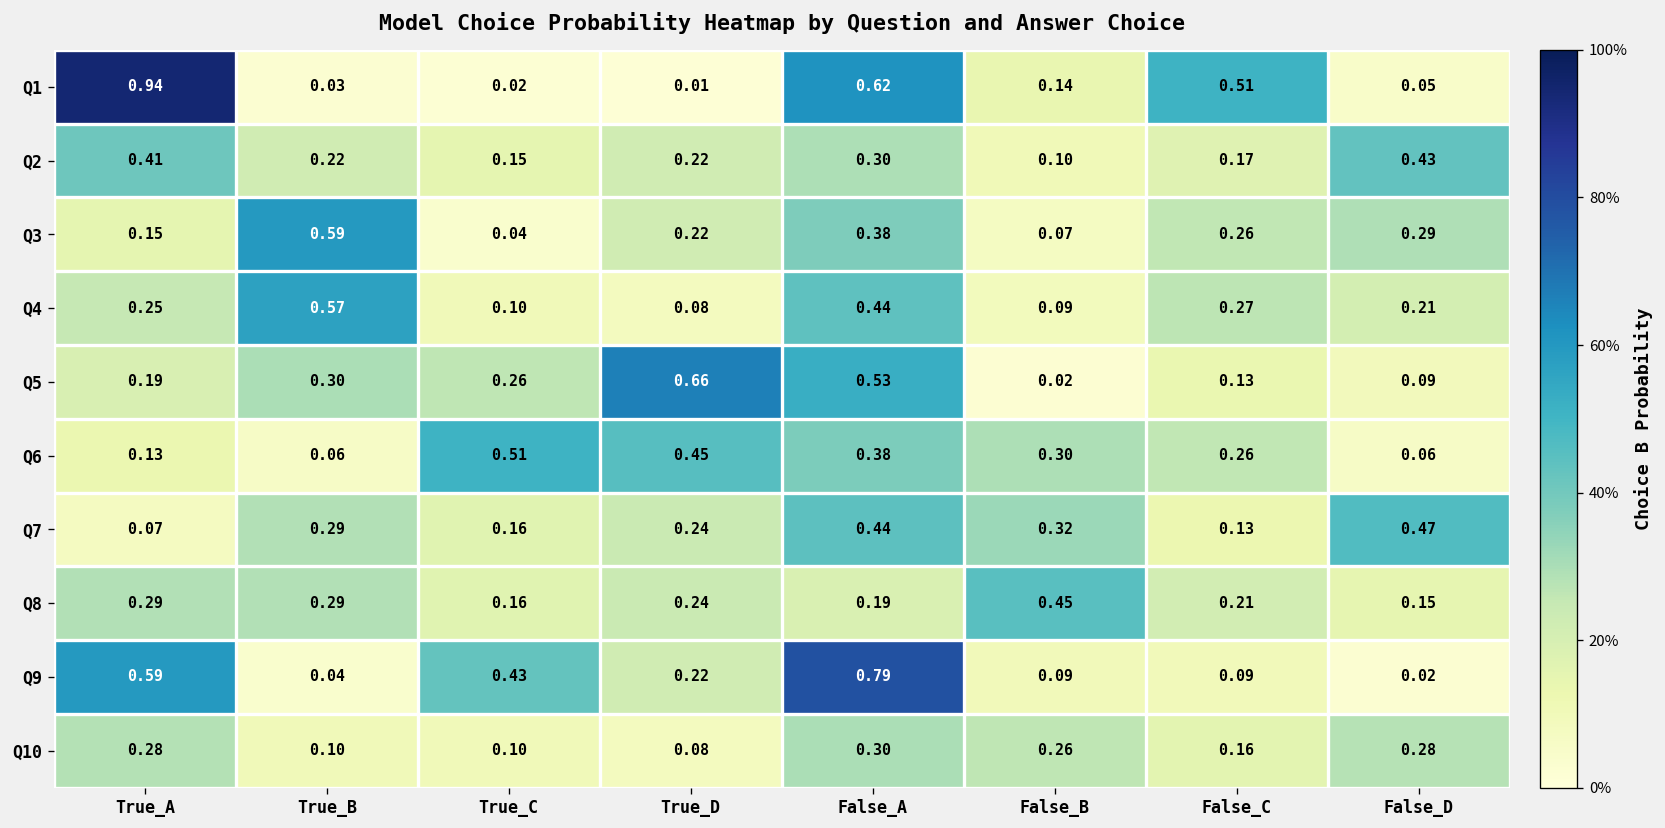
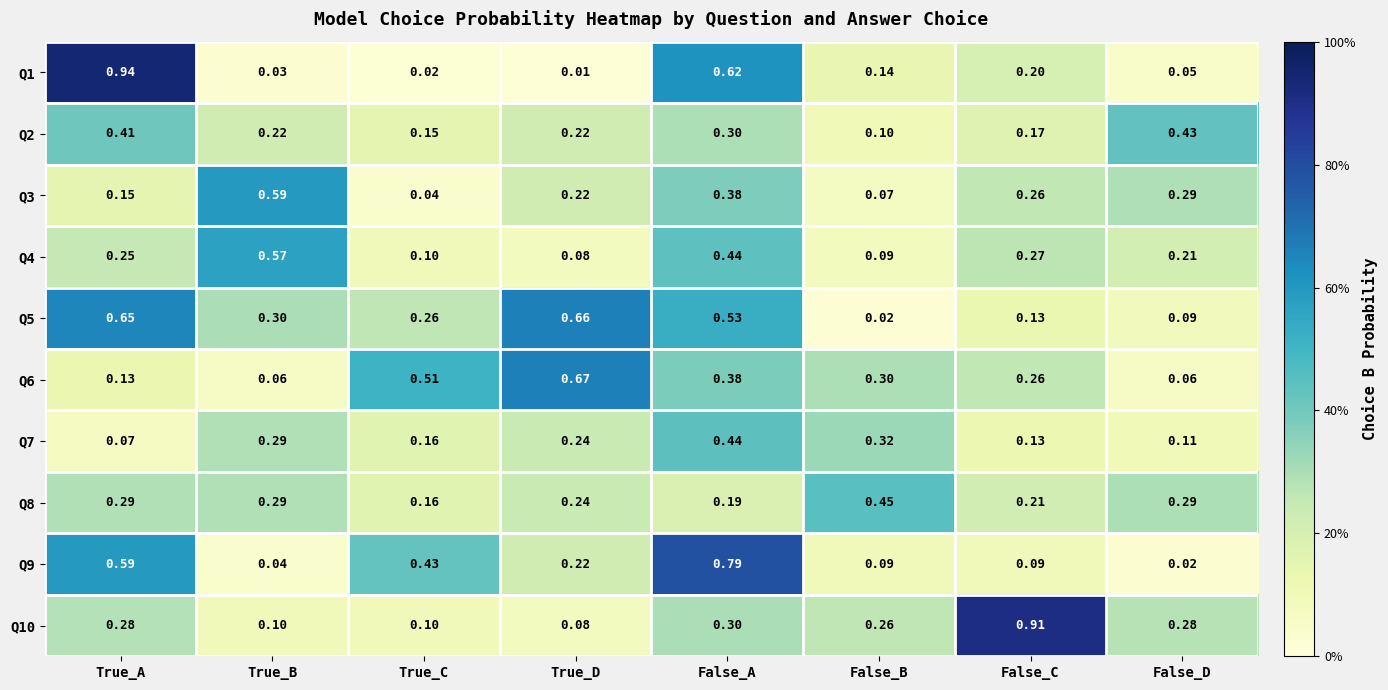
  {
    "Q1": {
      "True_A": 0.94,
      "True_B": 0.03,
      "True_C": 0.02,
      "True_D": 0.01,
      "False_A": 0.62,
      "False_B": 0.14,
-     "False_C": 0.51,
+     "False_C": 0.20,
      "False_D": 0.05
    },
    "Q2": {
      "True_A": 0.41,
      "True_B": 0.22,
      "True_C": 0.15,
      "True_D": 0.22,
      "False_A": 0.30,
      "False_B": 0.10,
      "False_C": 0.17,
      "False_D": 0.43
    },
    "Q3": {
      "True_A": 0.15,
      "True_B": 0.59,
      "True_C": 0.04,
      "True_D": 0.22,
      "False_A": 0.38,
      "False_B": 0.07,
      "False_C": 0.26,
      "False_D": 0.29
    },
    "Q4": {
      "True_A": 0.25,
      "True_B": 0.57,
      "True_C": 0.10,
      "True_D": 0.08,
      "False_A": 0.44,
      "False_B": 0.09,
      "False_C": 0.27,
      "False_D": 0.21
    },
    "Q5": {
-     "True_A": 0.19,
+     "True_A": 0.65,
      "True_B": 0.30,
      "True_C": 0.26,
      "True_D": 0.66,
      "False_A": 0.53,
      "False_B": 0.02,
      "False_C": 0.13,
      "False_D": 0.09
    },
    "Q6": {
      "True_A": 0.13,
      "True_B": 0.06,
      "True_C": 0.51,
-     "True_D": 0.45,
+     "True_D": 0.67,
      "False_A": 0.38,
      "False_B": 0.30,
      "False_C": 0.26,
      "False_D": 0.06
    },
    "Q7": {
      "True_A": 0.07,
      "True_B": 0.29,
      "True_C": 0.16,
      "True_D": 0.24,
      "False_A": 0.44,
      "False_B": 0.32,
      "False_C": 0.13,
-     "False_D": 0.47
+     "False_D": 0.11
    },
    "Q8": {
      "True_A": 0.29,
      "True_B": 0.29,
      "True_C": 0.16,
      "True_D": 0.24,
      "False_A": 0.19,
      "False_B": 0.45,
      "False_C": 0.21,
-     "False_D": 0.15
+     "False_D": 0.29
    },
    "Q9": {
      "True_A": 0.59,
      "True_B": 0.04,
      "True_C": 0.43,
      "True_D": 0.22,
      "False_A": 0.79,
      "False_B": 0.09,
      "False_C": 0.09,
      "False_D": 0.02
    },
    "Q10": {
      "True_A": 0.28,
      "True_B": 0.10,
      "True_C": 0.10,
      "True_D": 0.08,
      "False_A": 0.30,
      "False_B": 0.26,
-     "False_C": 0.16,
+     "False_C": 0.91,
      "False_D": 0.28
    }
  }
